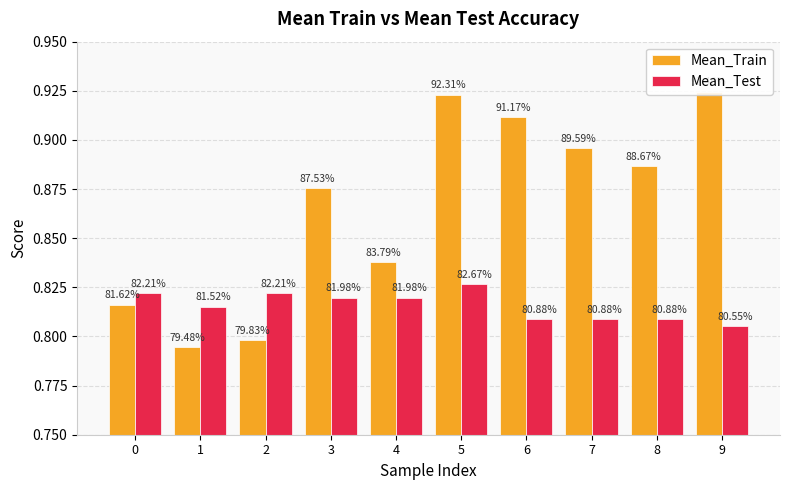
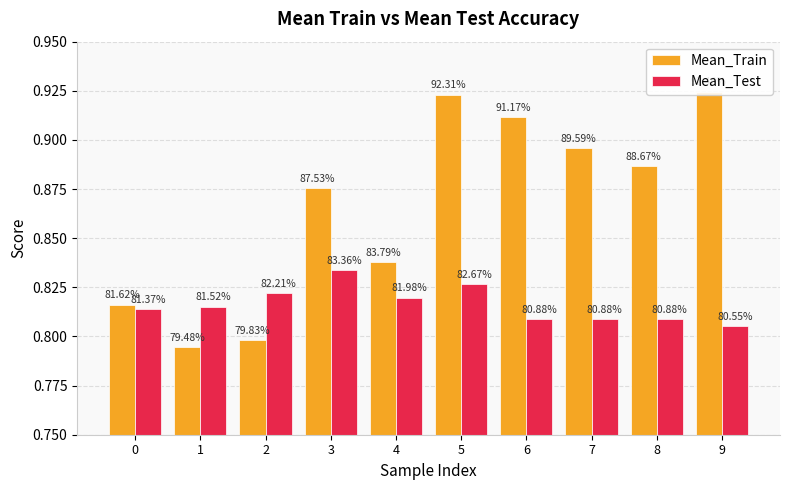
  {
    "Mean_Train": {
      "0": "81.62%",
      "1": "79.48%",
      "2": "79.83%",
      "3": "87.53%",
      "4": "83.79%",
      "5": "92.31%",
      "6": "91.17%",
      "7": "89.59%",
      "8": "88.67%"
    },
    "Mean_Test": {
-     "0": "82.21%",
+     "0": "81.37%",
      "1": "81.52%",
      "2": "82.21%",
-     "3": "81.98%",
+     "3": "83.36%",
      "4": "81.98%",
      "5": "82.67%",
      "6": "80.88%",
      "7": "80.88%",
      "8": "80.88%",
      "9": "80.55%"
    }
  }
